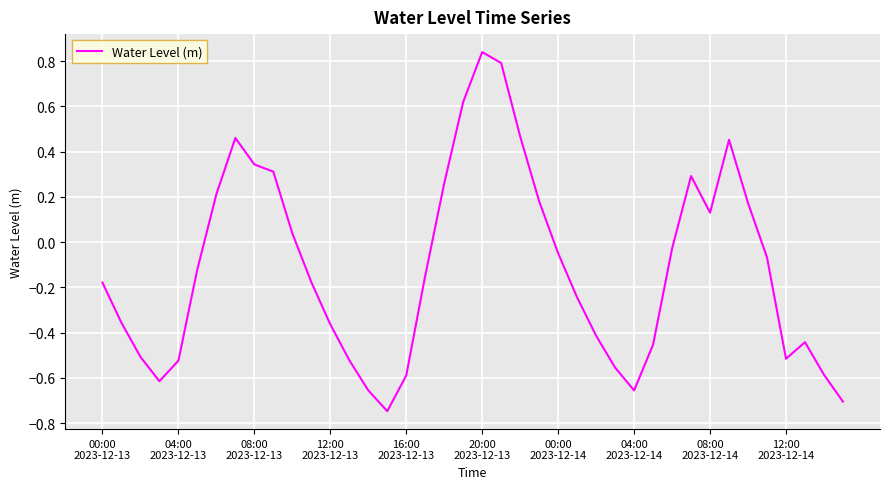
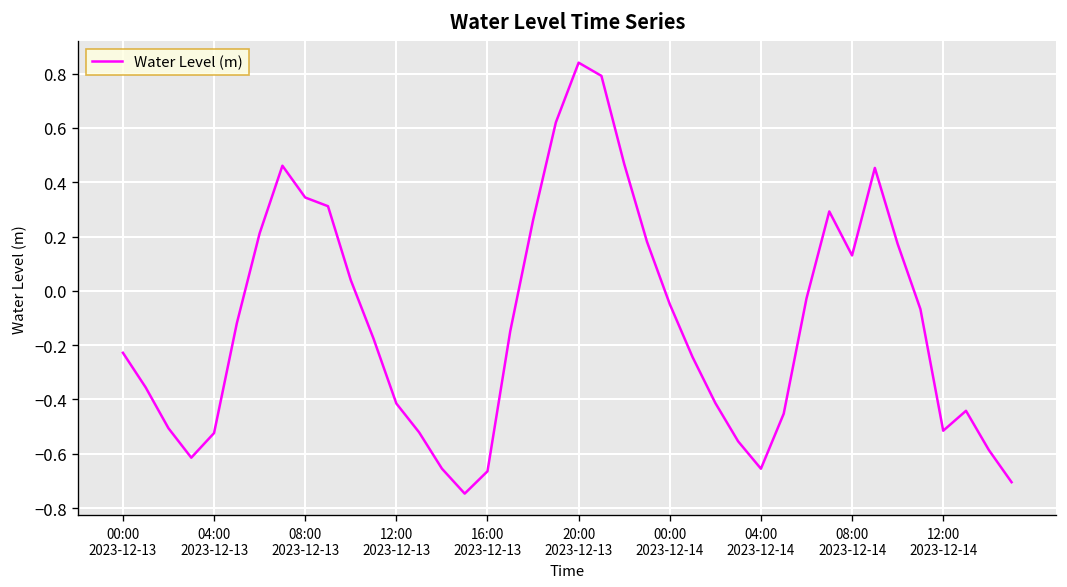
  {
-   "00:00 2023-12-13": -0.18,
+   "00:00 2023-12-13": -0.23,
    "04:00 2023-12-13": -0.52,
    "08:00 2023-12-13": 0.34,
-   "12:00 2023-12-13": -0.36,
-   "16:00 2023-12-13": -0.59,
+   "12:00 2023-12-13": -0.41,
+   "16:00 2023-12-13": -0.66,
    "20:00 2023-12-13": 0.84,
    "00:00 2023-12-14": -0.05,
    "04:00 2023-12-14": -0.66,
    "08:00 2023-12-14": 0.13,
    "12:00 2023-12-14": -0.52
  }
